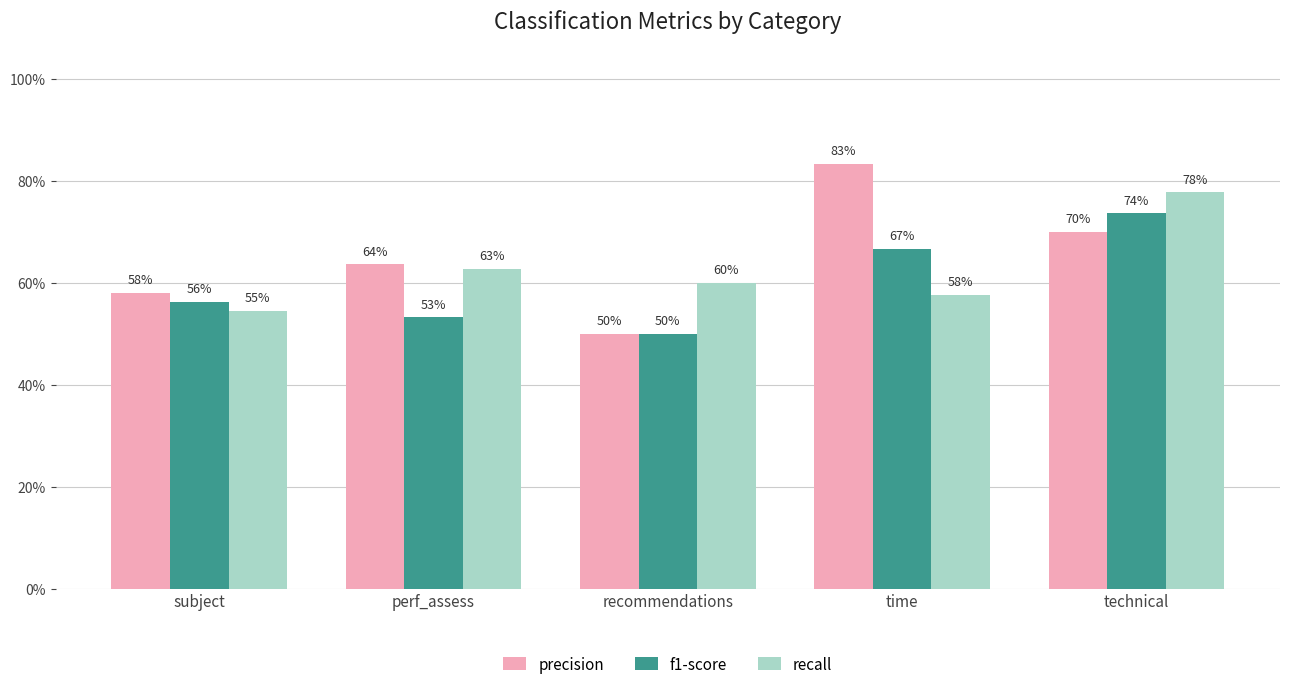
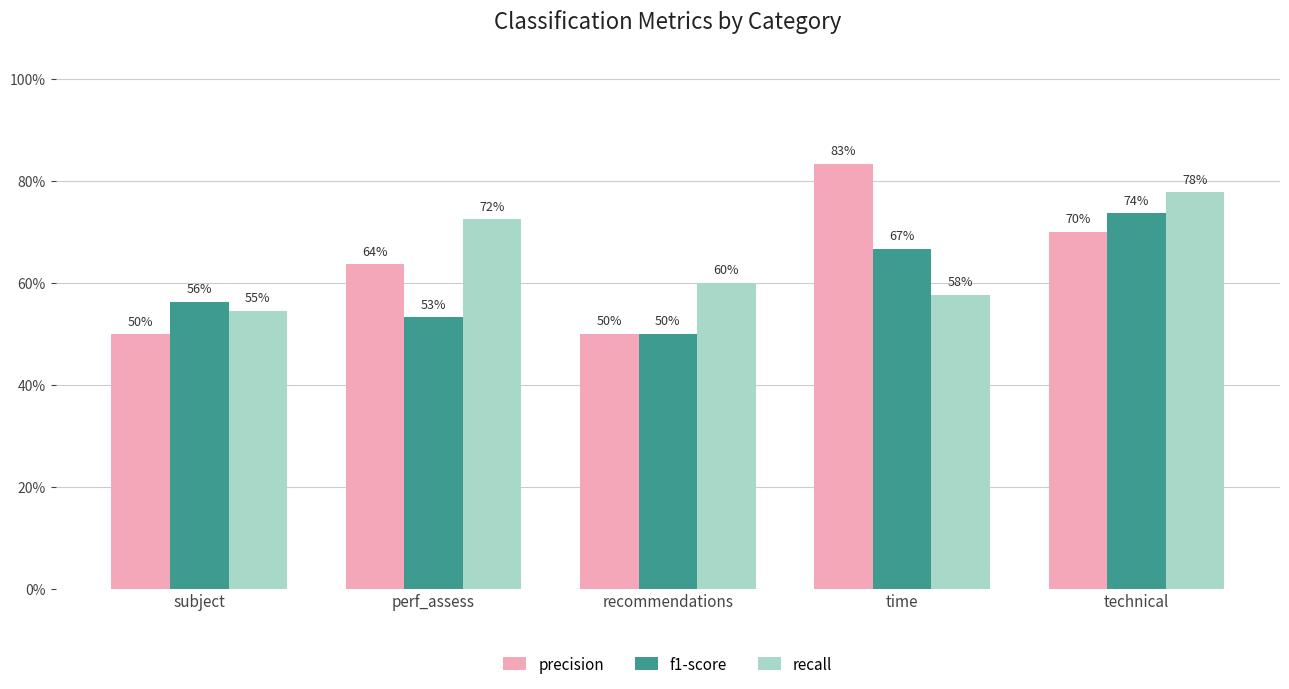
  {
    "precision": {
-     "subject": "58%",
+     "subject": "50%",
      "perf_assess": "64%",
      "recommendations": "50%",
      "time": "83%",
      "technical": "70%"
    },
    "f1-score": {
      "subject": "56%",
      "perf_assess": "53%",
      "recommendations": "50%",
      "time": "67%",
      "technical": "74%"
    },
    "recall": {
      "subject": "55%",
-     "perf_assess": "63%",
+     "perf_assess": "72%",
      "recommendations": "60%",
      "time": "58%",
      "technical": "78%"
    }
  }
